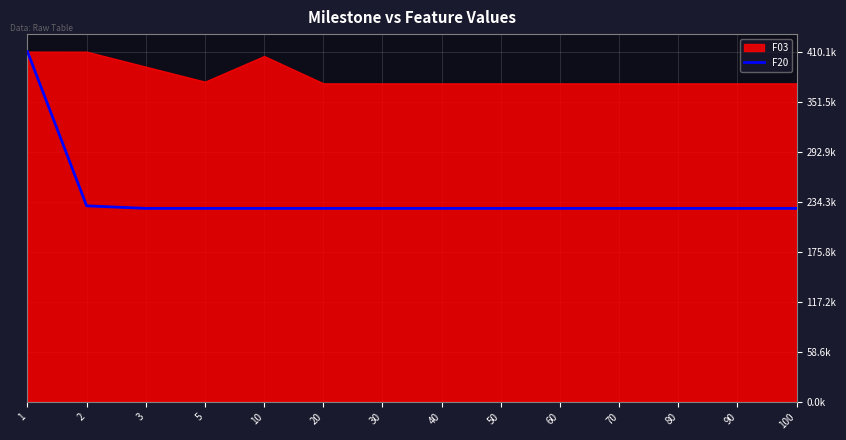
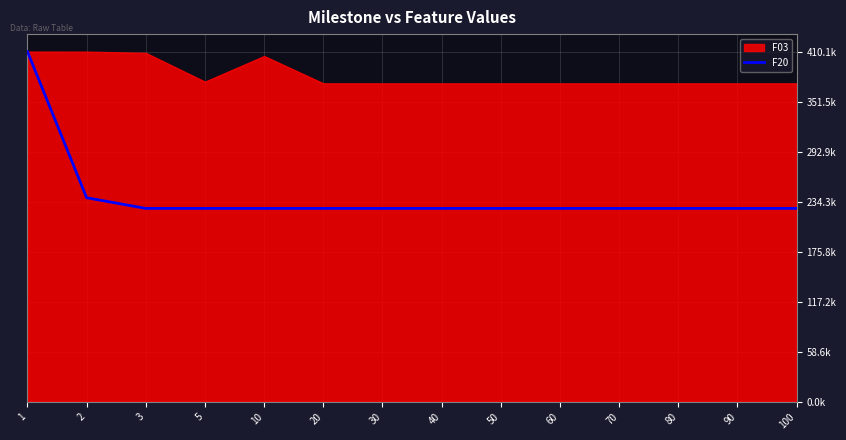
  {
    "F20": {
-     "2": 230000,
+     "2": 240000,
      "3": 230000,
      "5": 230000,
      "10": 230000,
      "20": 230000,
      "30": 230000,
      "40": 230000,
      "50": 230000,
      "60": 230000,
      "70": 230000,
      "80": 230000,
      "90": 230000,
      "100": 230000
    },
    "F03": {
      "2": 410000,
-     "3": 390000,
+     "3": 410000,
      "5": 370000,
      "10": 400000,
      "20": 370000,
      "30": 370000,
      "40": 370000,
      "50": 370000,
      "60": 370000,
      "70": 370000,
      "80": 370000,
      "90": 370000,
      "100": 370000
    }
  }
